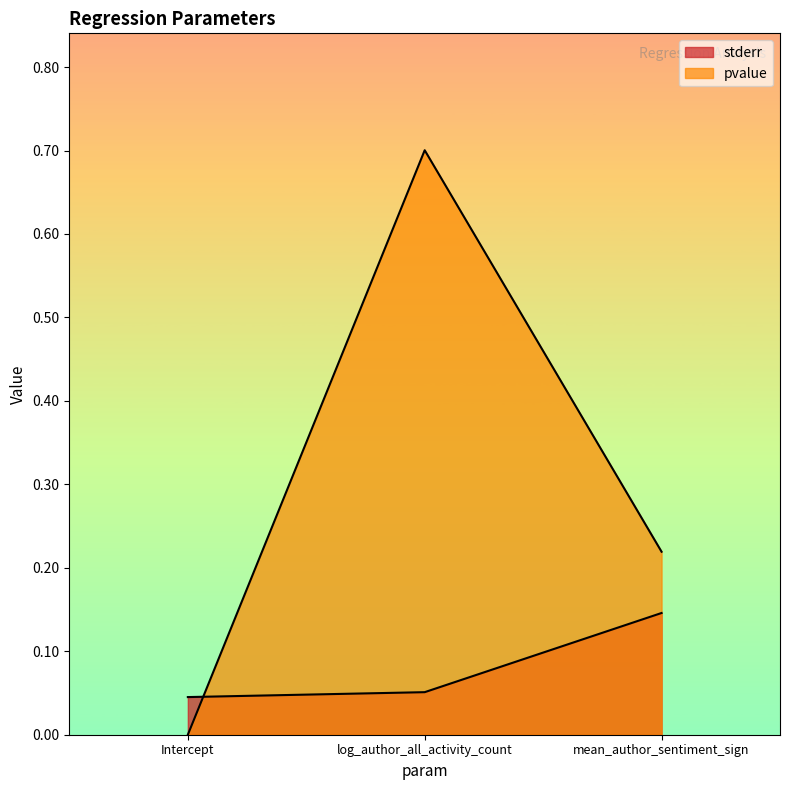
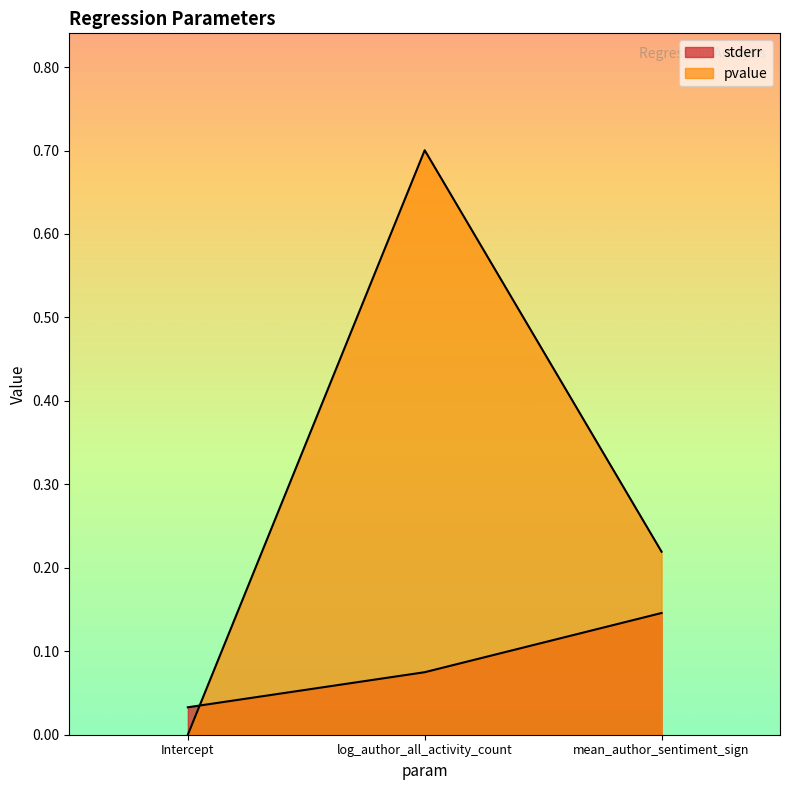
  {
    "stderr": {
-     "Intercept": 0.05,
-     "log_author_all_activity_count": 0.05,
+     "Intercept": 0.03,
+     "log_author_all_activity_count": 0.07,
      "mean_author_sentiment_sign": 0.15
    },
    "pvalue": {
      "Intercept": 0.00,
      "log_author_all_activity_count": 0.70,
      "mean_author_sentiment_sign": 0.22
    }
  }
